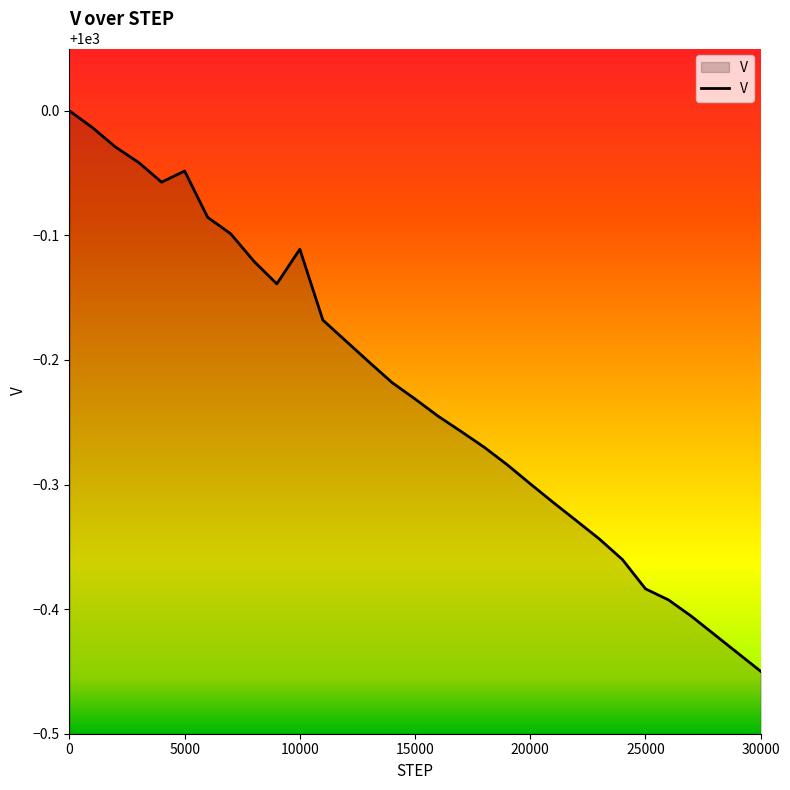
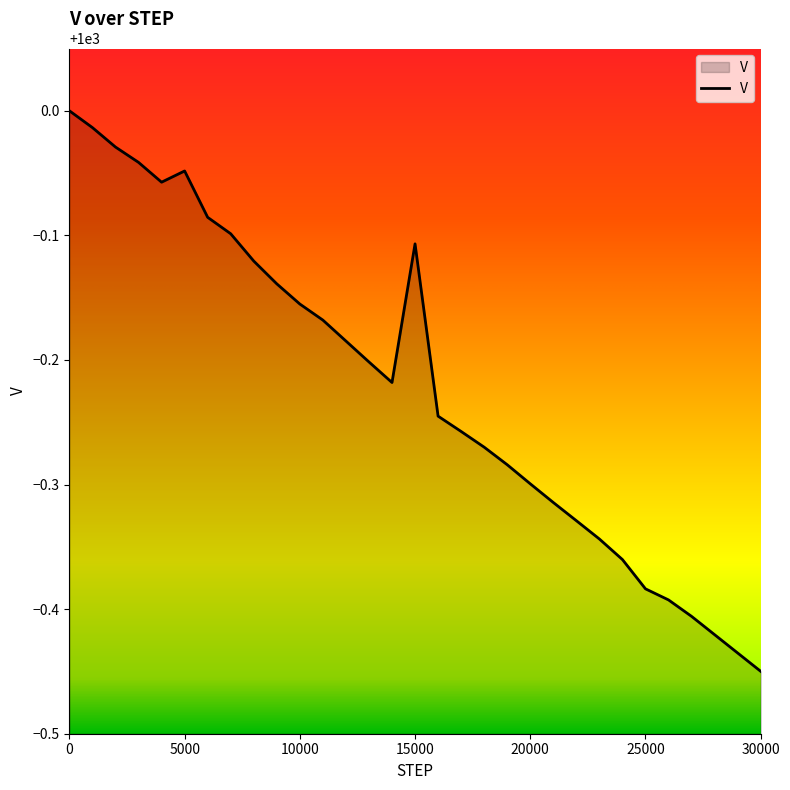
  {
    "0": 1000.000,
    "5000": 999.952,
-   "10000": 999.889,
-   "15000": 999.769,
+   "10000": 999.845,
+   "15000": 999.893,
    "20000": 999.701,
    "25000": 999.616,
    "30000": 999.550
  }
